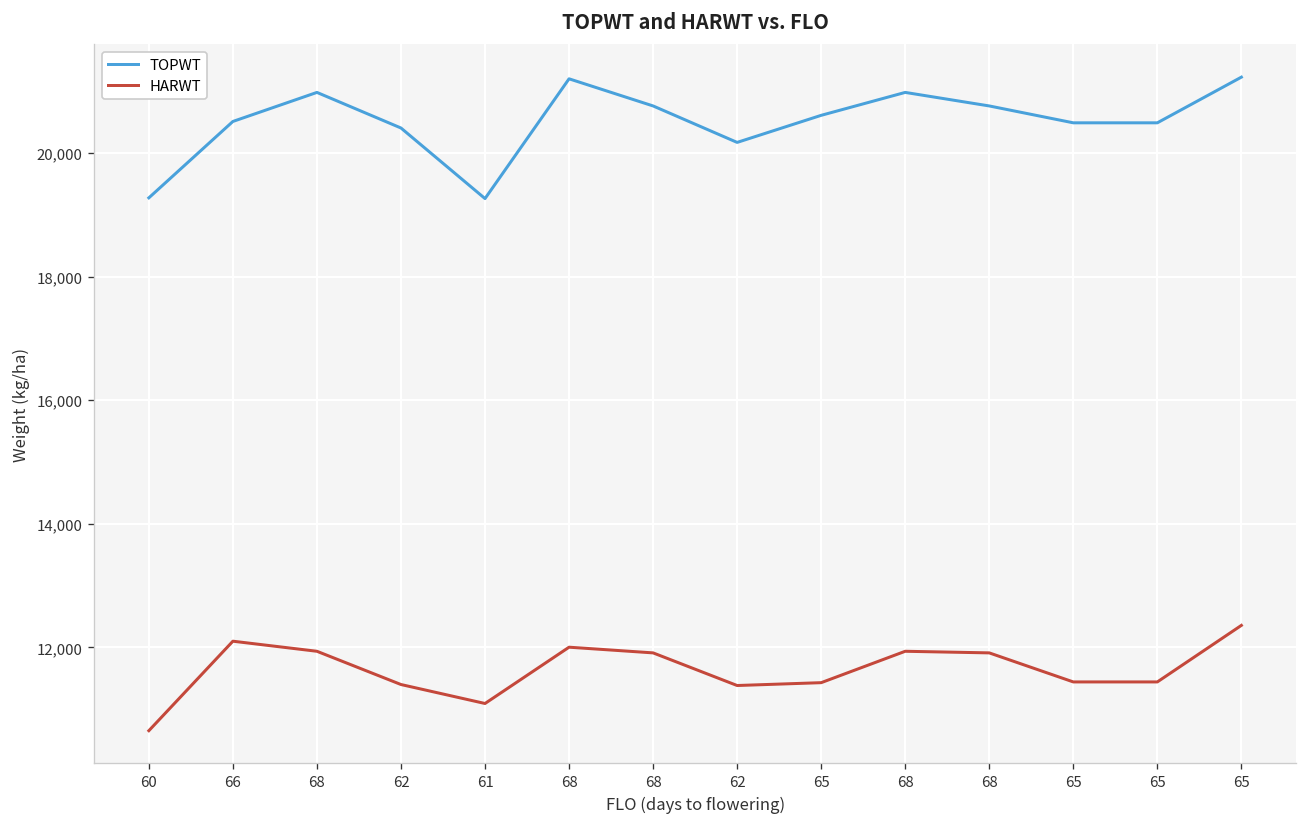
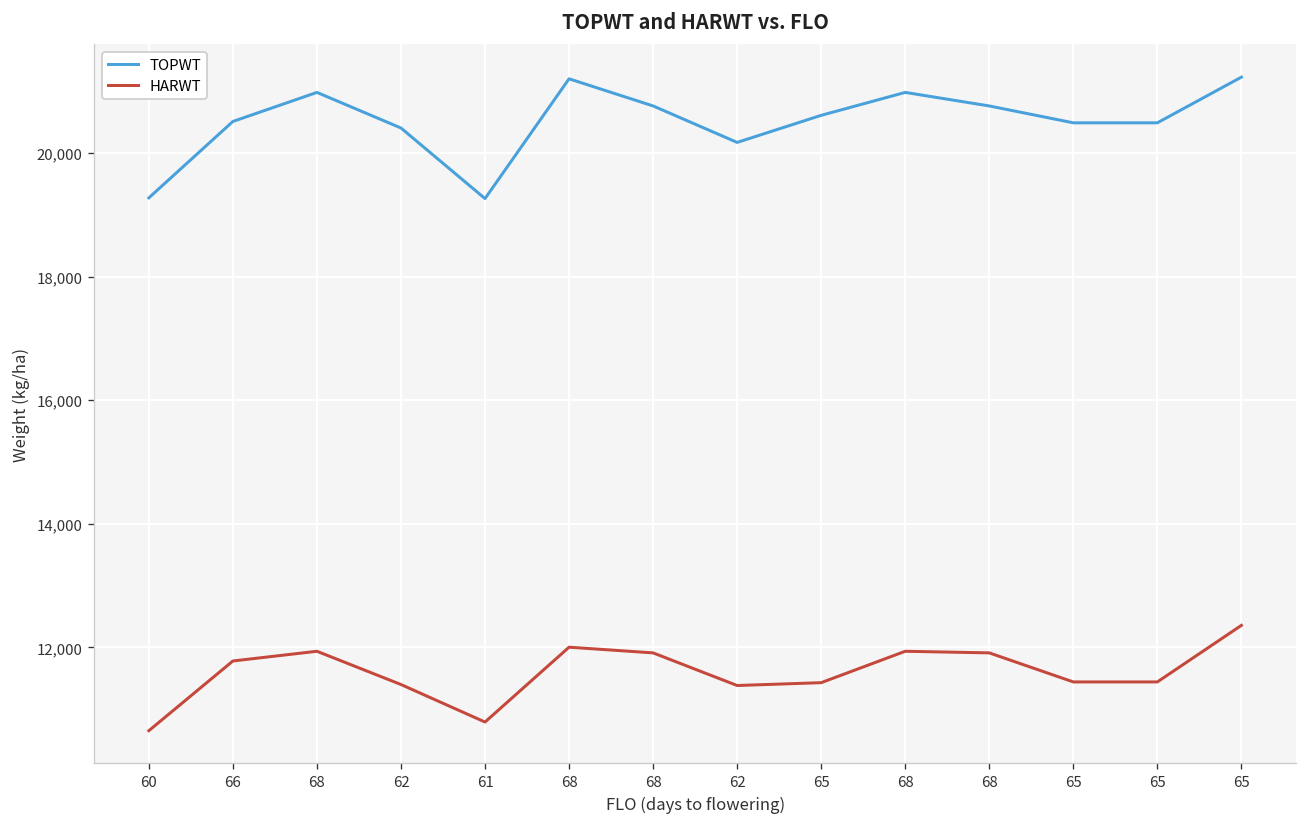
  {
    "TOPWT": {
      "60": "19,300",
      "66": "20,500",
      "61": "19,300"
    },
    "HARWT": {
      "60": "10,700",
-     "66": "12,100",
-     "61": "11,100"
+     "66": "11,800",
+     "61": "10,800"
    }
  }
